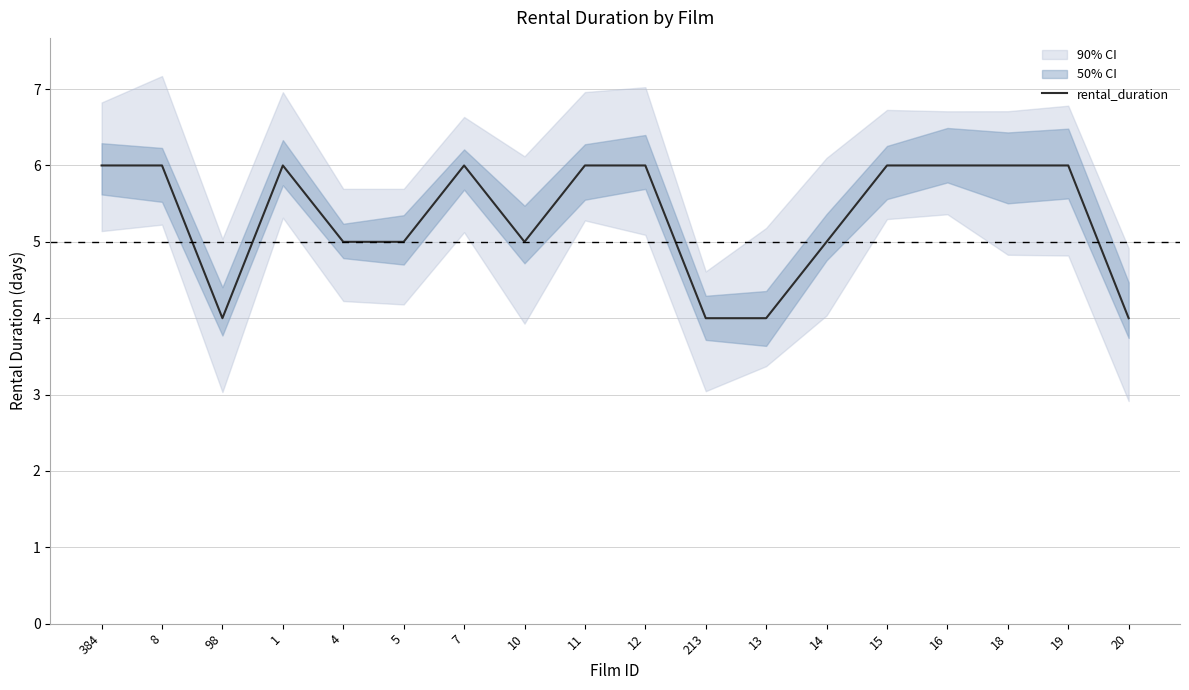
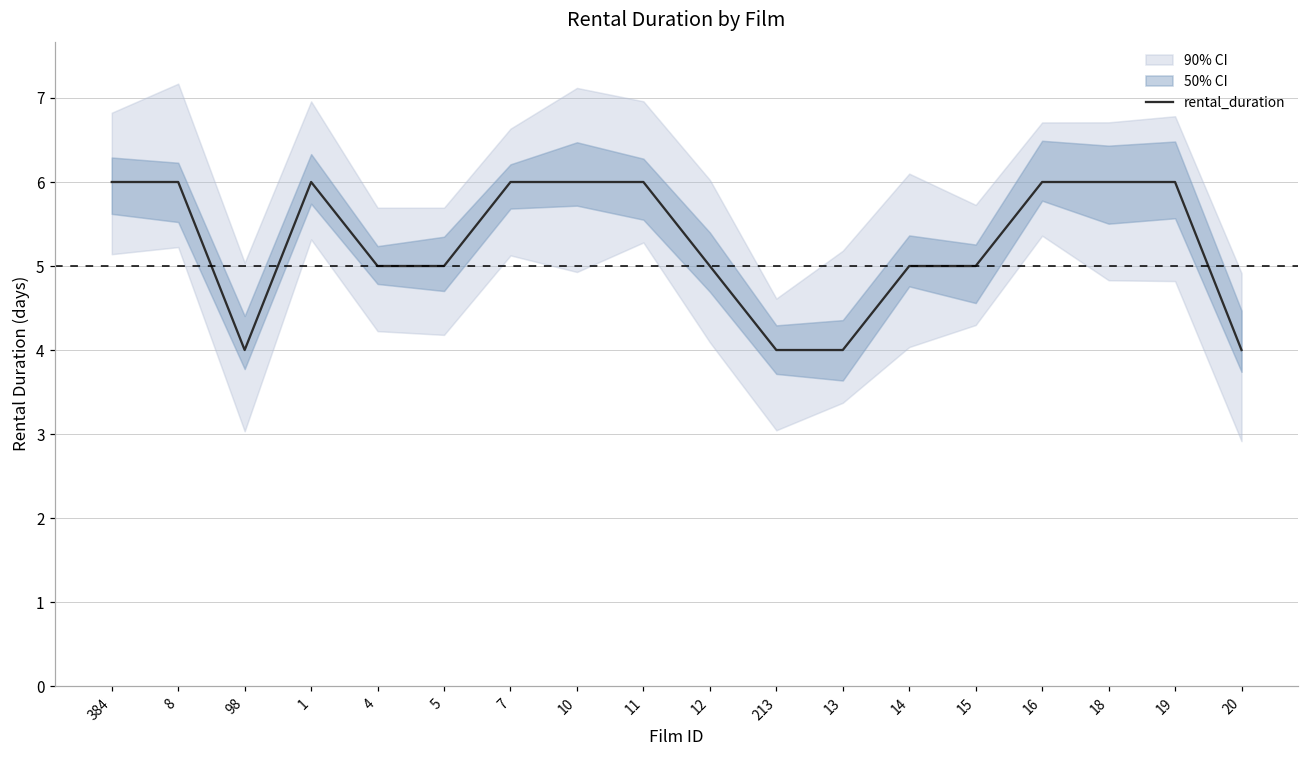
  {
    "rental_duration": {
      "384": 6,
      "8": 6,
      "98": 4,
      "1": 6,
      "4": 5,
      "5": 5,
      "7": 6,
-     "10": 5,
+     "10": 6,
      "11": 6,
-     "12": 6,
+     "12": 5,
      "213": 4,
      "13": 4,
      "14": 5,
-     "15": 6,
+     "15": 5,
      "16": 6,
      "18": 6,
      "19": 6,
      "20": 4
    }
  }
